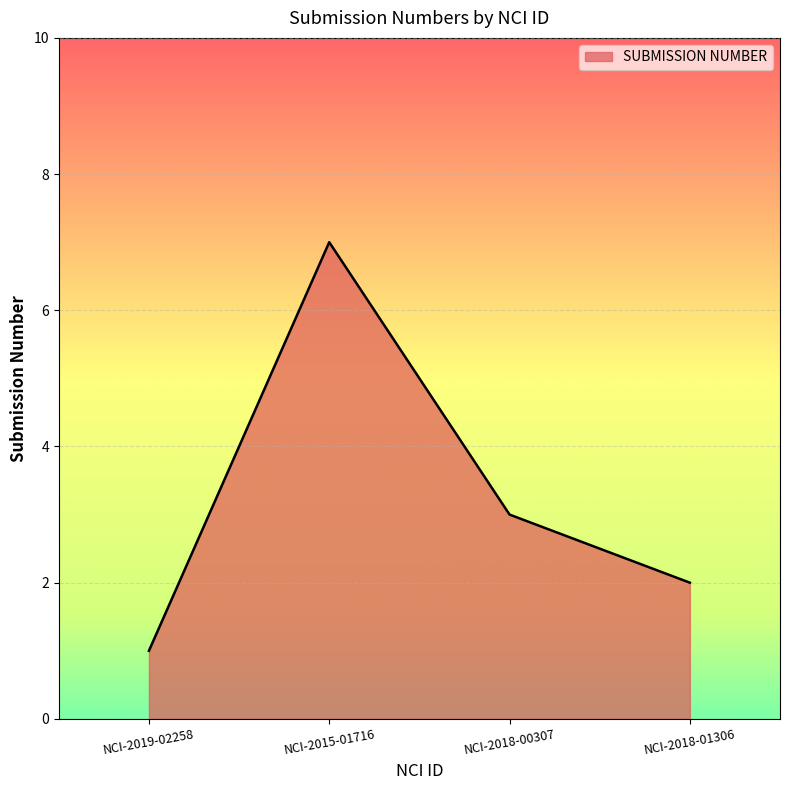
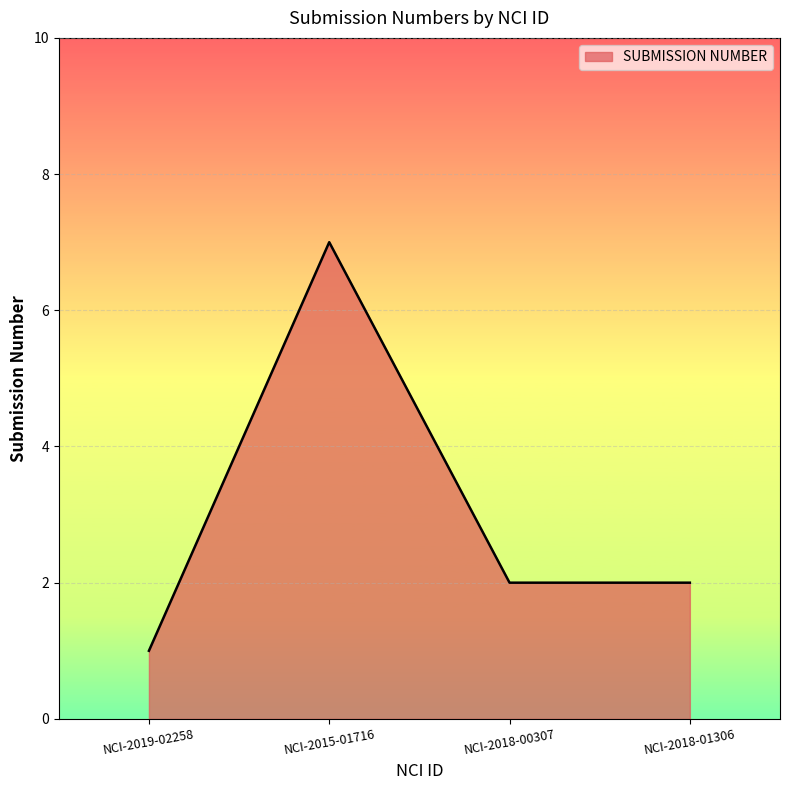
  {
    "NCI-2019-02258": 1,
    "NCI-2015-01716": 7,
-   "NCI-2018-00307": 3,
+   "NCI-2018-00307": 2,
    "NCI-2018-01306": 2
  }
